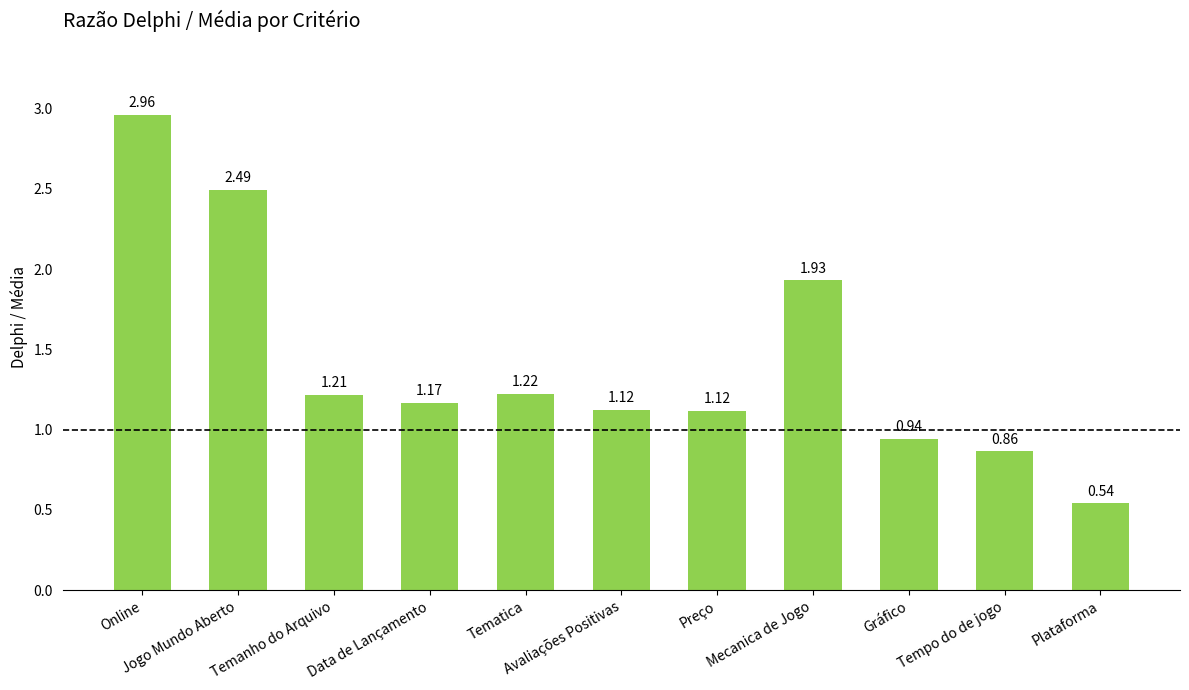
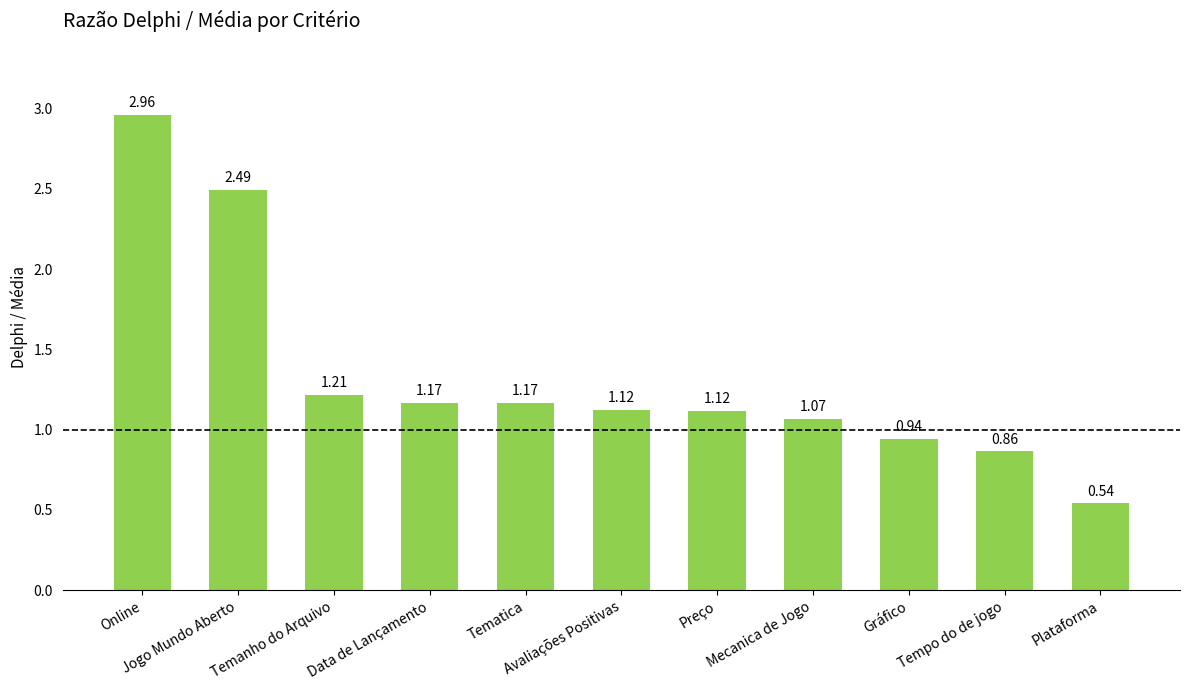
  {
    "Online": 2.96,
    "Jogo Mundo Aberto": 2.49,
    "Temanho do Arquivo": 1.21,
    "Data de Lançamento": 1.17,
-   "Tematica": 1.22,
+   "Tematica": 1.17,
    "Avaliações Positivas": 1.12,
    "Preço": 1.12,
-   "Mecanica de Jogo": 1.93,
+   "Mecanica de Jogo": 1.07,
    "Gráfico": 0.94,
    "Tempo do de jogo": 0.86,
    "Plataforma": 0.54
  }
